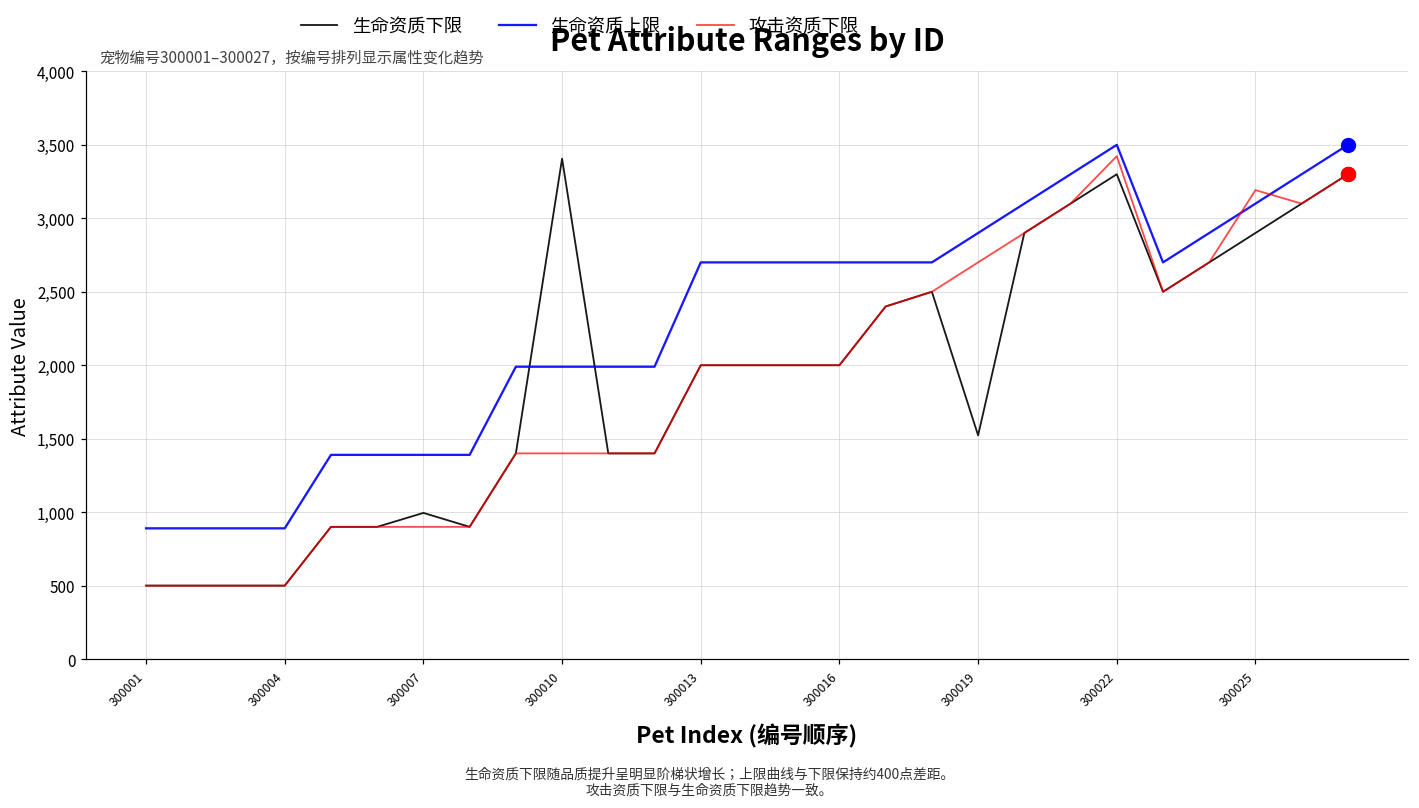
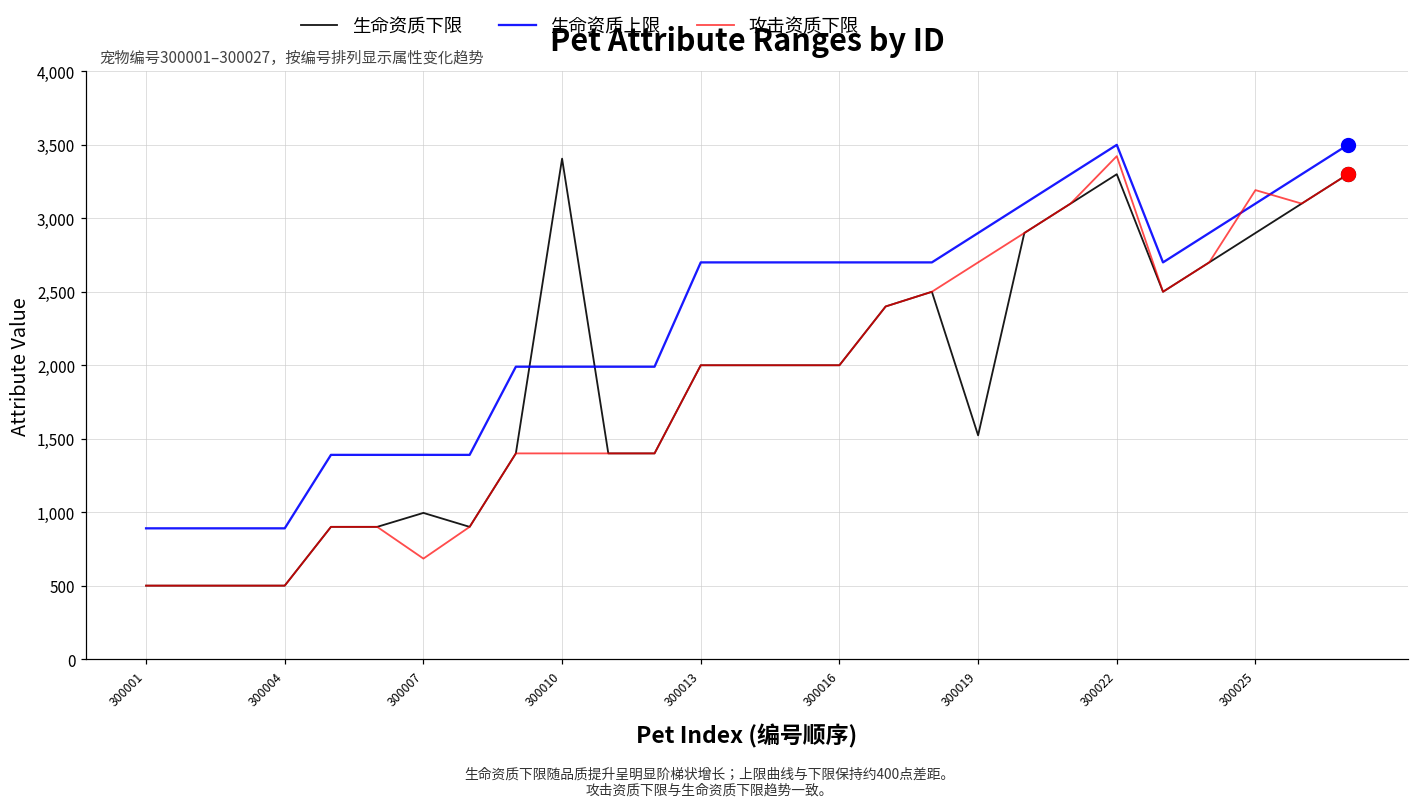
  {
    "攻击资质下限": {
-     "300007": "900",
+     "300007": "680",
      "300010": "1,400",
      "300019": "2,700",
      "300022": "3,420",
      "300025": "3,190"
    }
  }
